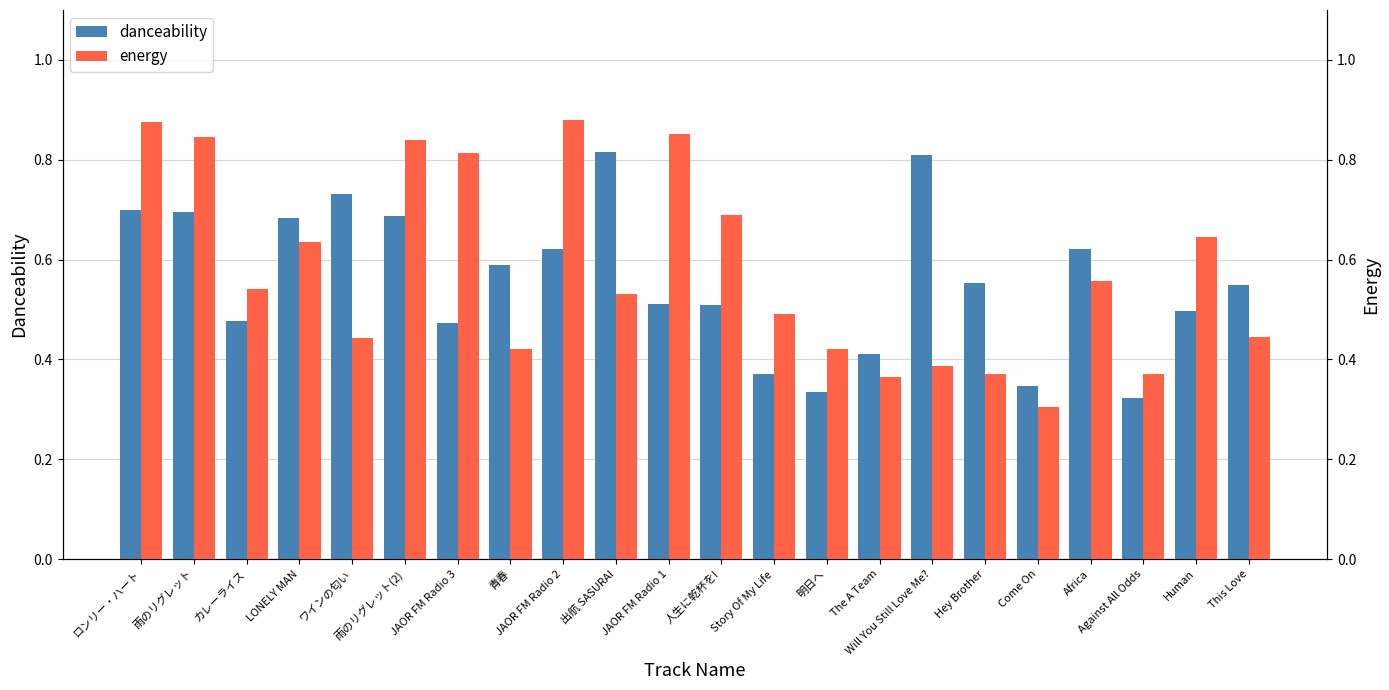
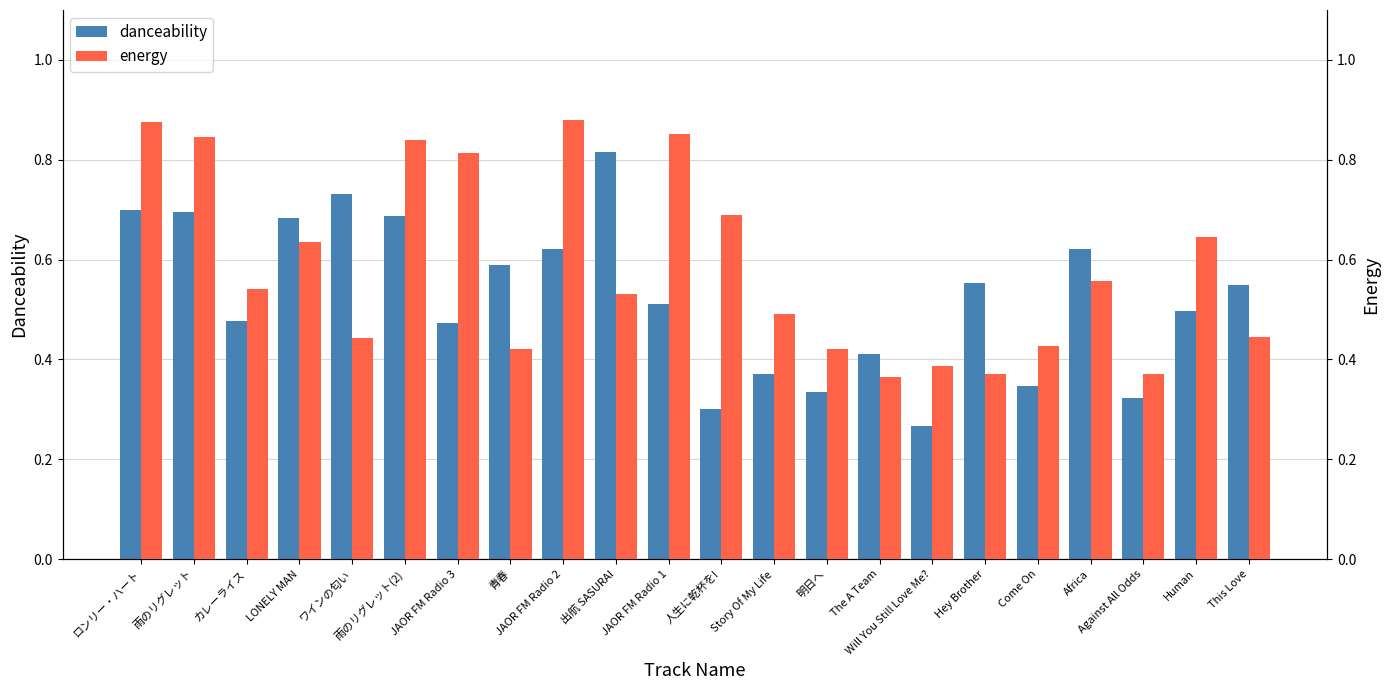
  {
    "danceability": {
      "ロンリー・ハート": 0.70,
      "雨のリグレット": 0.70,
      "カレーライス": 0.48,
      "LONELY MAN": 0.68,
      "ワインの匂い": 0.73,
      "雨のリグレット(2)": 0.69,
      "JAOR FM Radio 3": 0.47,
      "青春": 0.59,
      "JAOR FM Radio 2": 0.62,
      "出航 SASURAI": 0.82,
      "JAOR FM Radio 1": 0.51,
-     "人生に乾杯を!": 0.51,
+     "人生に乾杯を!": 0.30,
      "Story Of My Life": 0.37,
      "明日へ": 0.34,
      "The A Team": 0.41,
-     "Will You Still Love Me?": 0.81,
+     "Will You Still Love Me?": 0.27,
      "Hey Brother": 0.55,
      "Come On": 0.35,
      "Africa": 0.62,
      "Against All Odds": 0.32,
      "Human": 0.50,
      "This Love": 0.55
    },
    "energy": {
      "ロンリー・ハート": 0.88,
      "雨のリグレット": 0.85,
      "カレーライス": 0.54,
      "LONELY MAN": 0.64,
      "ワインの匂い": 0.44,
      "雨のリグレット(2)": 0.84,
      "JAOR FM Radio 3": 0.81,
      "青春": 0.42,
      "JAOR FM Radio 2": 0.88,
      "出航 SASURAI": 0.53,
      "JAOR FM Radio 1": 0.85,
      "人生に乾杯を!": 0.69,
      "Story Of My Life": 0.49,
      "明日へ": 0.42,
      "The A Team": 0.37,
      "Will You Still Love Me?": 0.39,
      "Hey Brother": 0.37,
-     "Come On": 0.30,
+     "Come On": 0.43,
      "Africa": 0.56,
      "Against All Odds": 0.37,
      "Human": 0.65,
      "This Love": 0.45
    }
  }
